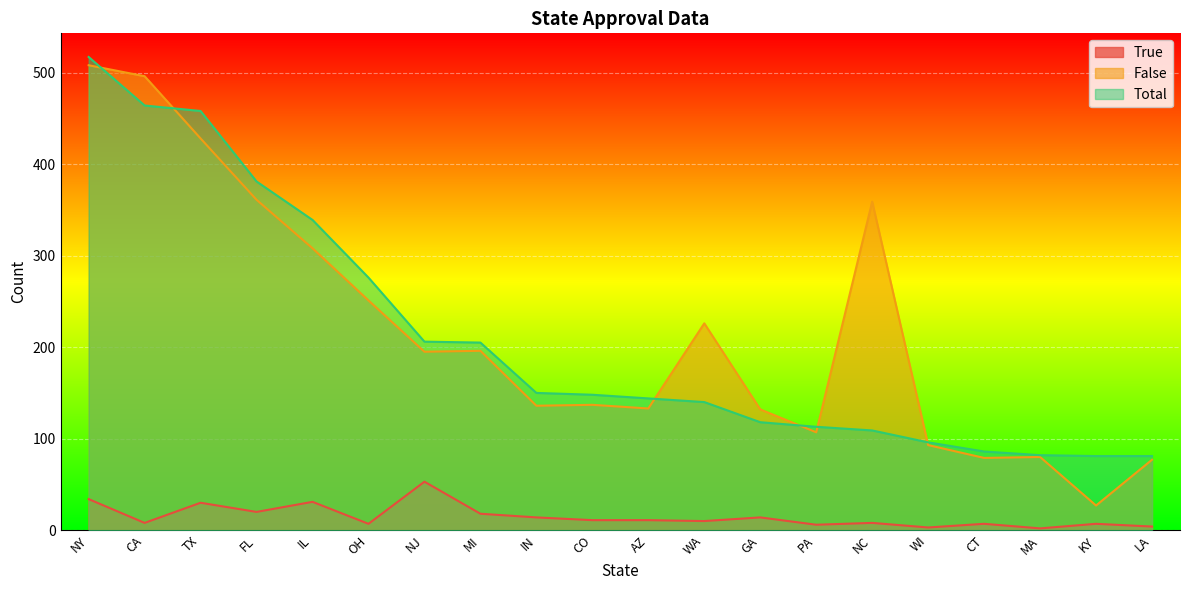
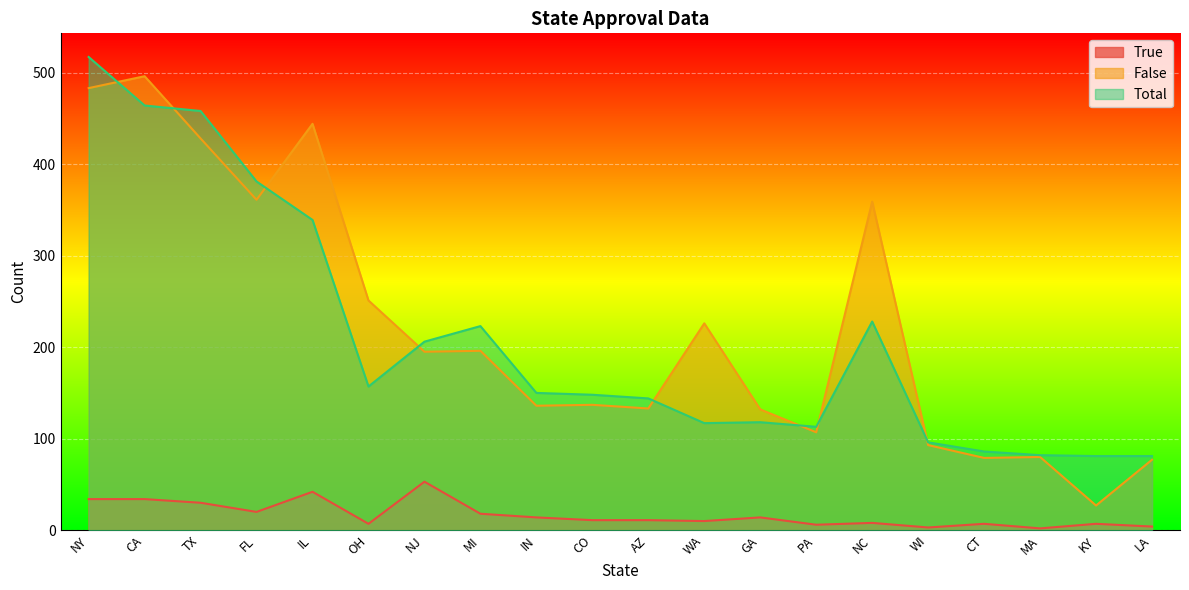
  {
    "True": {
      "NY": 30,
-     "CA": 10,
+     "CA": 30,
      "TX": 30,
      "FL": 20,
-     "IL": 30,
+     "IL": 40,
      "OH": 10,
      "NJ": 50,
      "MI": 20,
      "IN": 10,
      "CO": 10,
      "AZ": 10,
      "WA": 10,
      "GA": 10,
      "PA": 10,
      "NC": 10,
      "WI": 0,
      "CT": 10,
      "MA": 0,
      "KY": 10,
      "LA": 0
    },
    "False": {
-     "NY": 510,
+     "NY": 480,
      "CA": 500,
      "TX": 430,
      "FL": 360,
-     "IL": 310,
+     "IL": 440,
      "OH": 250,
      "NJ": 200,
      "MI": 200,
      "IN": 140,
      "CO": 140,
      "AZ": 130,
      "WA": 230,
      "GA": 130,
      "PA": 110,
      "NC": 360,
      "WI": 90,
      "CT": 80,
      "KY": 30,
      "LA": 80
    },
    "Total": {
      "NY": 520,
      "CA": 460,
      "TX": 460,
      "FL": 380,
      "IL": 340,
-     "OH": 280,
+     "OH": 160,
      "NJ": 210,
-     "MI": 210,
+     "MI": 220,
      "IN": 150,
      "CO": 150,
      "AZ": 140,
-     "WA": 140,
+     "WA": 120,
      "GA": 120,
      "PA": 110,
-     "NC": 110,
+     "NC": 230,
      "WI": 100,
      "CT": 90,
      "KY": 80,
      "LA": 80
    }
  }
